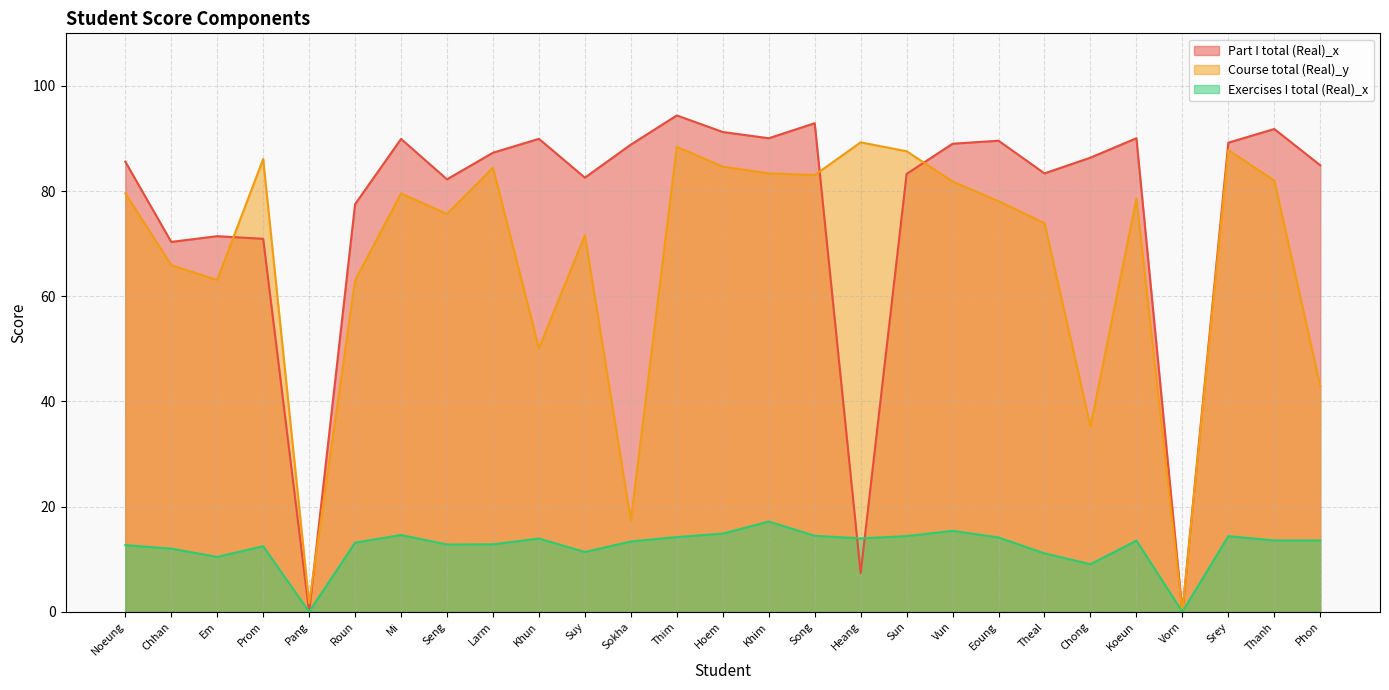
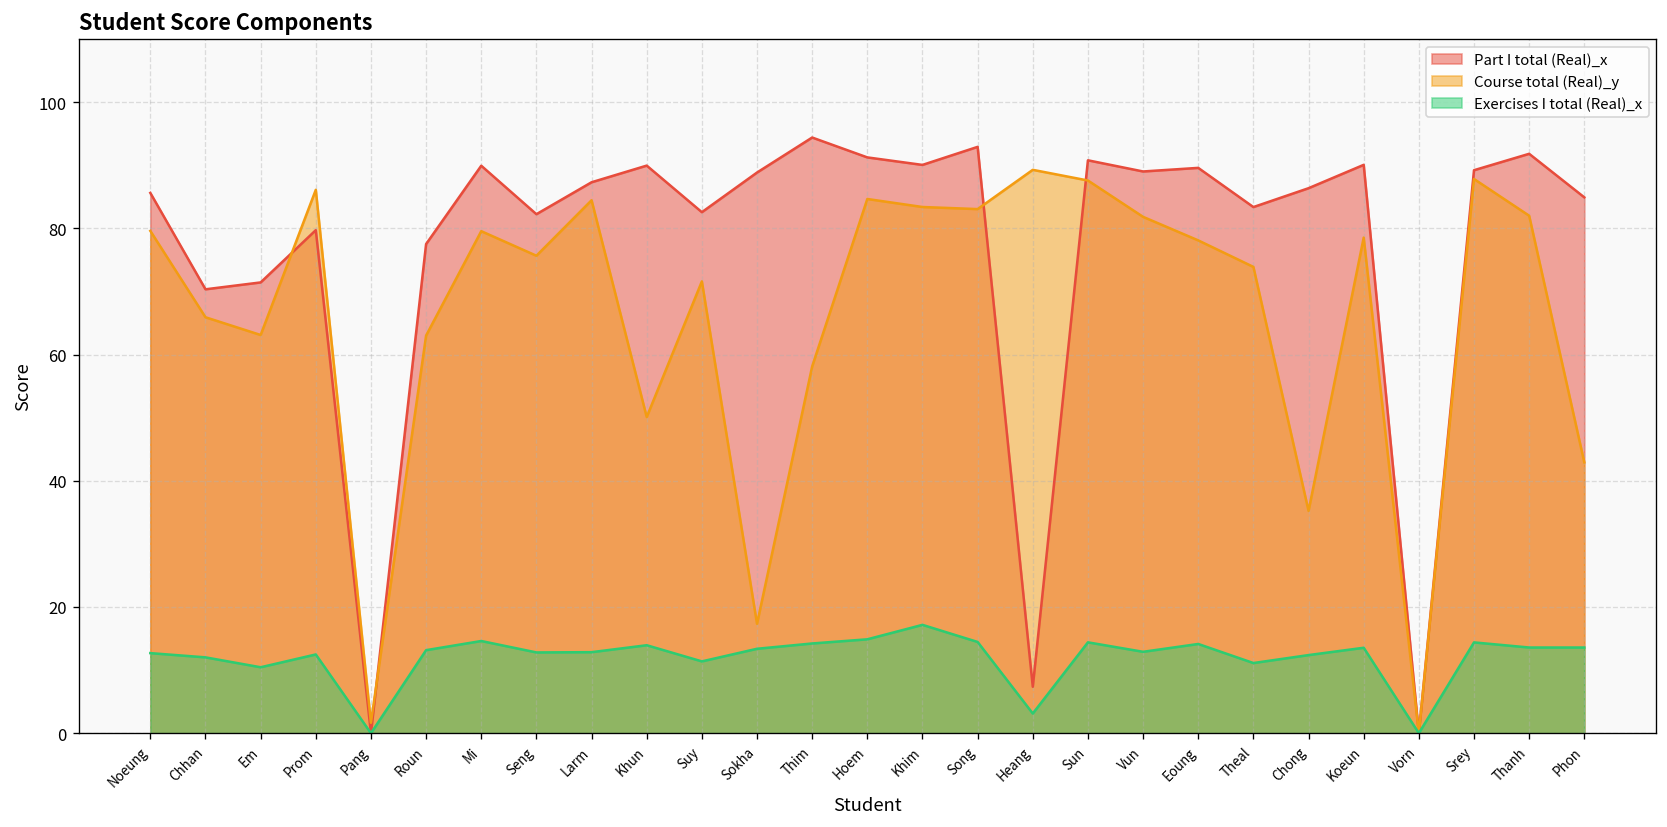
  {
    "Part I total (Real)_x": {
      "Noeung": 86,
      "Chhan": 70,
      "Em": 71,
-     "Prom": 71,
+     "Prom": 80,
      "Roun": 78,
      "Mi": 90,
      "Seng": 82,
      "Larm": 87,
      "Khun": 90,
      "Suy": 83,
      "Sokha": 89,
      "Thim": 94,
      "Hoem": 91,
      "Khim": 90,
      "Song": 93,
      "Heang": 7,
-     "Sun": 83,
+     "Sun": 91,
      "Vun": 89,
      "Eoung": 90,
      "Theal": 83,
      "Chong": 86,
      "Koeun": 90,
      "Srey": 89,
      "Thanh": 92,
      "Phon": 85
    },
    "Course total (Real)_y": {
      "Noeung": 80,
      "Chhan": 66,
      "Em": 63,
      "Prom": 86,
      "Pang": 2,
      "Roun": 63,
      "Mi": 80,
      "Seng": 76,
      "Larm": 84,
      "Khun": 50,
      "Suy": 72,
      "Sokha": 17,
-     "Thim": 88,
+     "Thim": 58,
      "Hoem": 85,
      "Khim": 83,
      "Song": 83,
      "Heang": 89,
      "Sun": 88,
      "Vun": 82,
      "Eoung": 78,
      "Theal": 74,
      "Chong": 35,
      "Koeun": 79,
      "Srey": 88,
      "Thanh": 82,
      "Phon": 43
    },
    "Exercises I total (Real)_x": {
      "Noeung": 13,
      "Chhan": 12,
      "Em": 10,
      "Prom": 12,
      "Roun": 13,
      "Mi": 15,
      "Seng": 13,
      "Larm": 13,
      "Khun": 14,
      "Suy": 11,
      "Sokha": 13,
      "Thim": 14,
      "Hoem": 15,
      "Khim": 17,
      "Song": 14,
-     "Heang": 14,
+     "Heang": 3,
      "Sun": 14,
-     "Vun": 15,
+     "Vun": 13,
      "Eoung": 14,
      "Theal": 11,
-     "Chong": 9,
+     "Chong": 12,
      "Koeun": 14,
      "Srey": 14,
      "Thanh": 14,
      "Phon": 14
    }
  }
